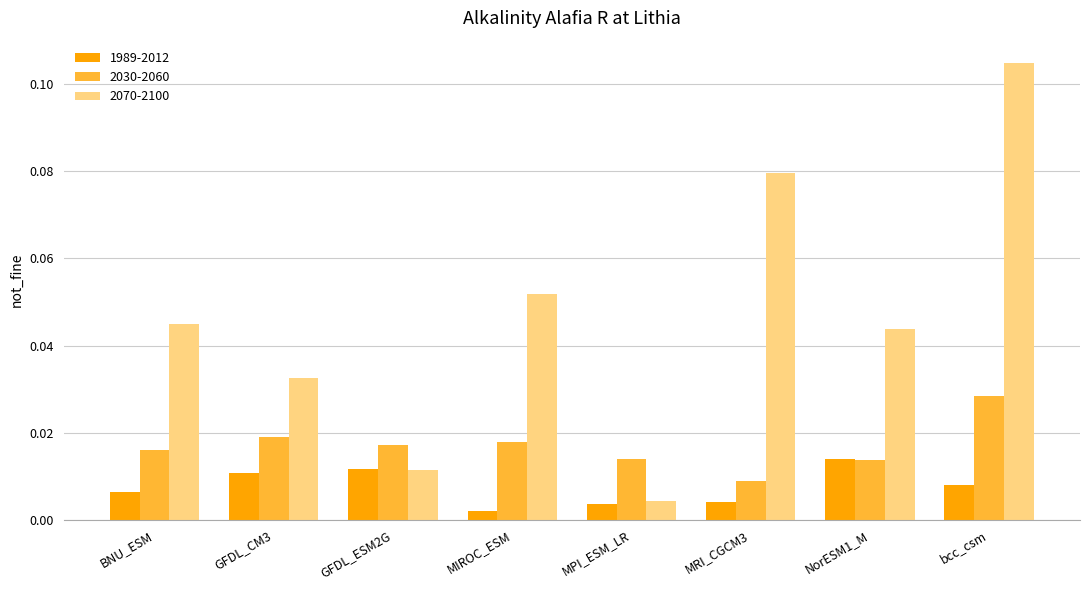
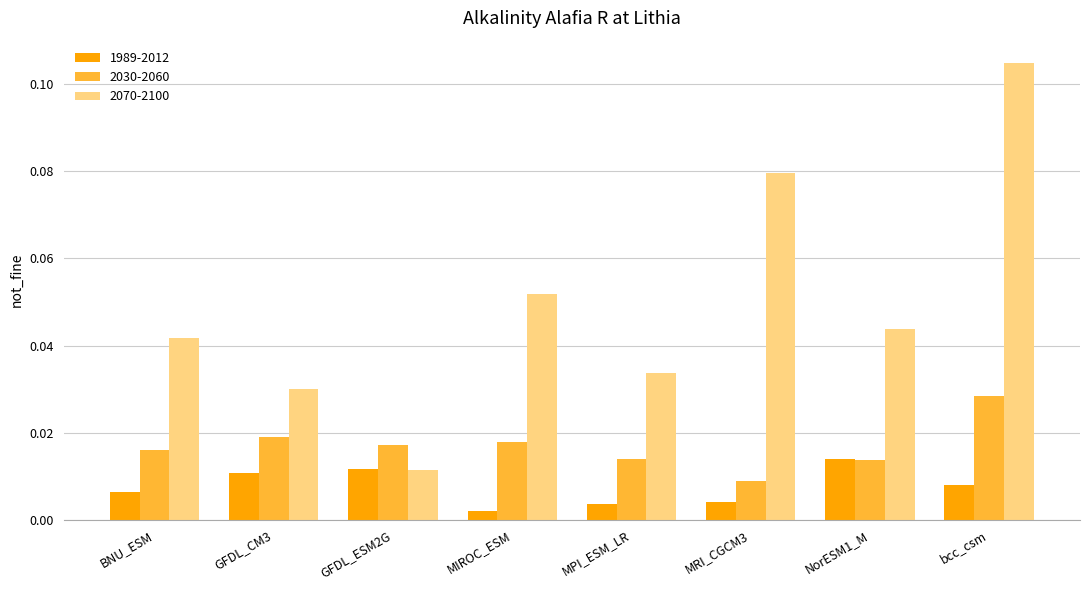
  {
    "2070-2100": {
-     "BNU_ESM": 0.045,
-     "GFDL_CM3": 0.033,
+     "BNU_ESM": 0.042,
+     "GFDL_CM3": 0.030,
      "GFDL_ESM2G": 0.011,
      "MIROC_ESM": 0.052,
-     "MPI_ESM_LR": 0.004,
+     "MPI_ESM_LR": 0.034,
      "MRI_CGCM3": 0.080,
      "NorESM1_M": 0.044,
      "bcc_csm": 0.105
    }
  }
